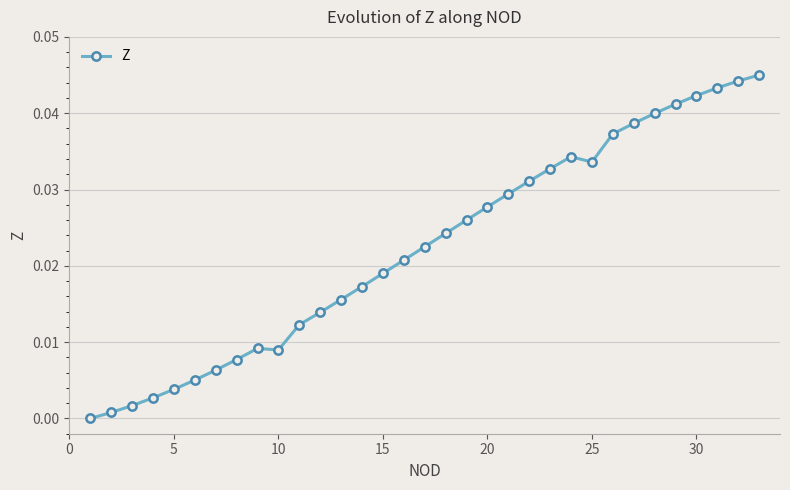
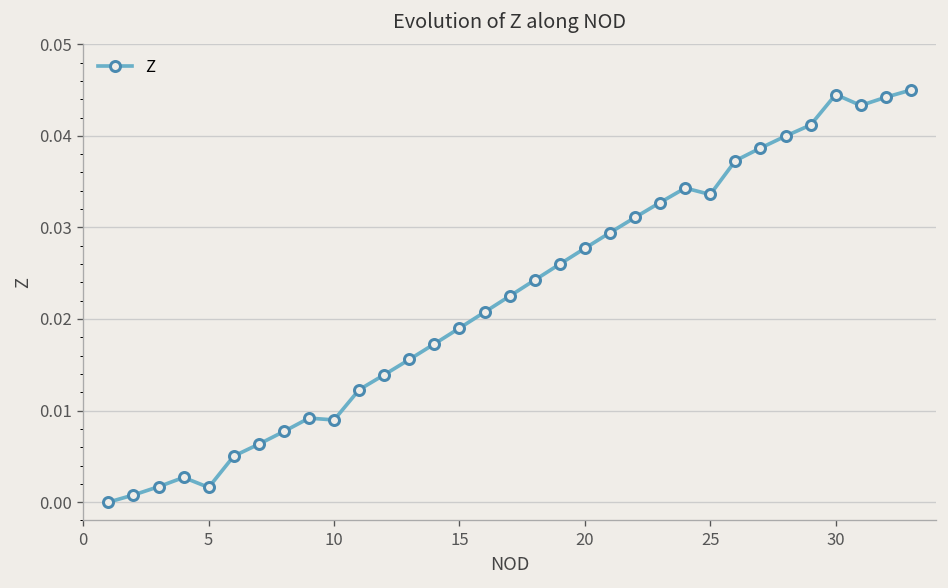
  {
-   "5": 0.004,
+   "5": 0.002,
    "10": 0.009,
    "15": 0.019,
    "20": 0.028,
    "25": 0.034,
-   "30": 0.042
+   "30": 0.045
  }
